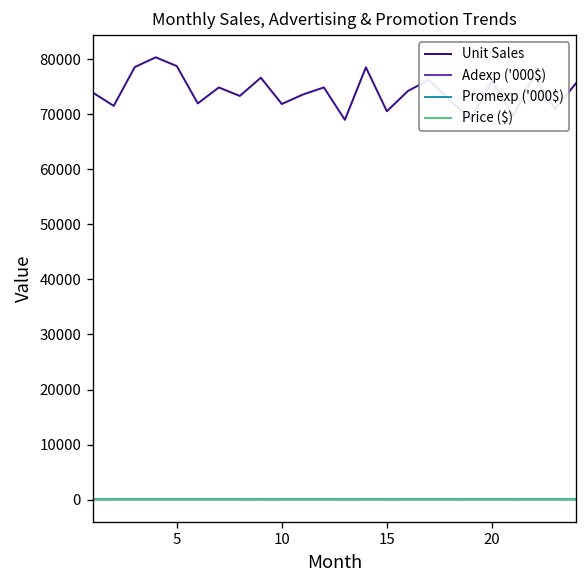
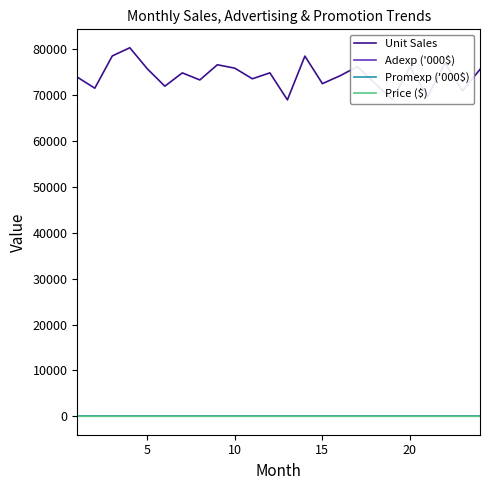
  {
    "Unit Sales": {
-     "5": 79000,
-     "10": 72000,
-     "15": 71000
+     "5": 76000,
+     "10": 76000,
+     "15": 73000
    },
    "Price ($)": {
      "5": 0,
      "10": 0,
      "15": 0,
      "20": 0
    }
  }
